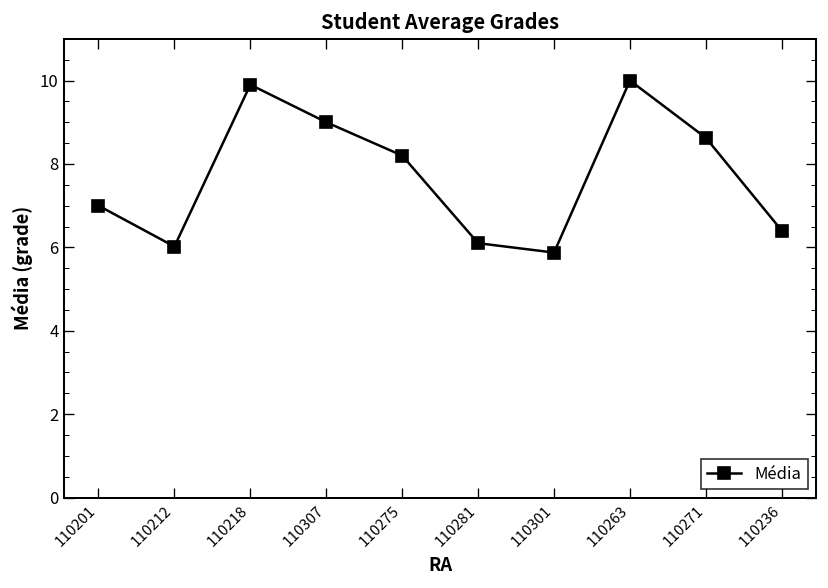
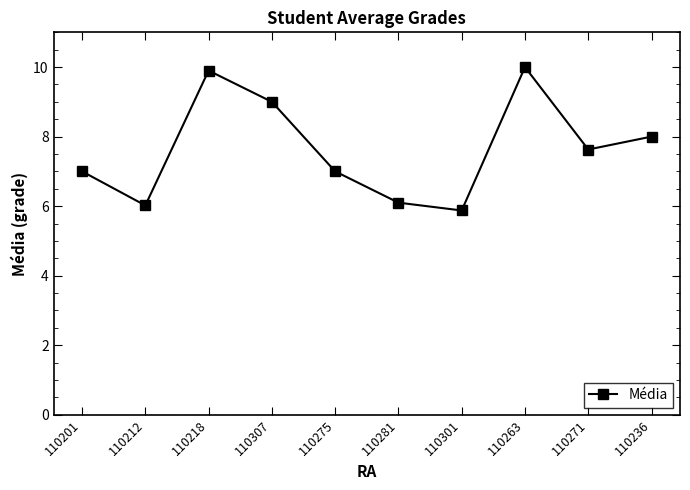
  {
    "110201": 7.0,
    "110212": 6.0,
    "110218": 9.9,
    "110307": 9.0,
-   "110275": 8.2,
+   "110275": 7.0,
    "110281": 6.1,
    "110301": 5.9,
    "110263": 10.0,
-   "110271": 8.6,
-   "110236": 6.4
+   "110271": 7.6,
+   "110236": 8.0
  }
